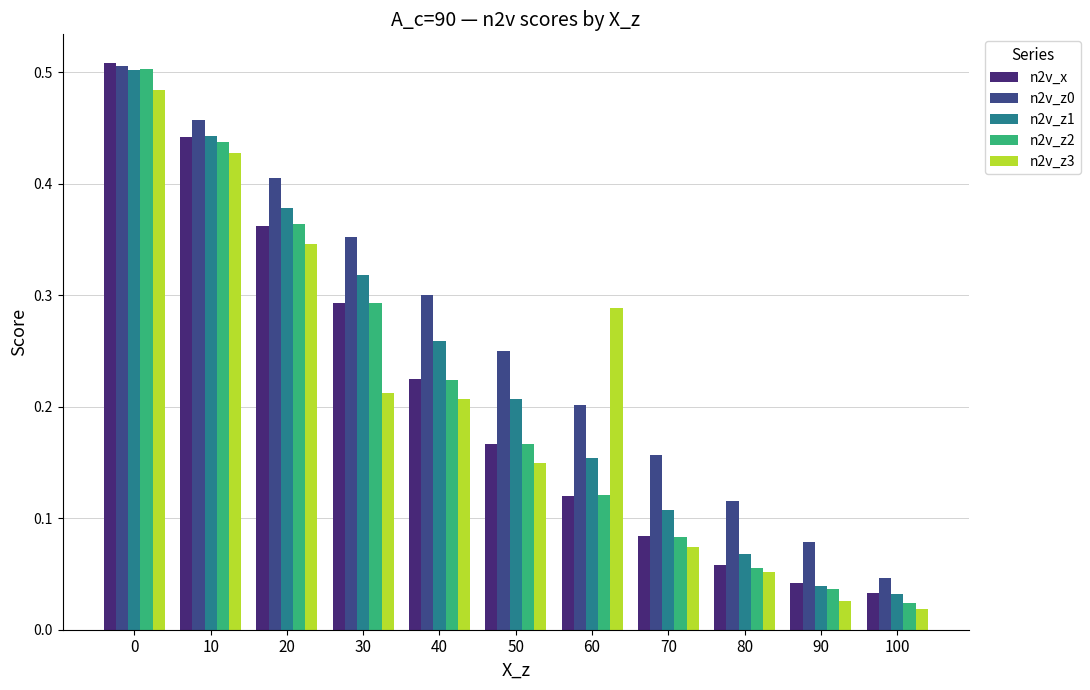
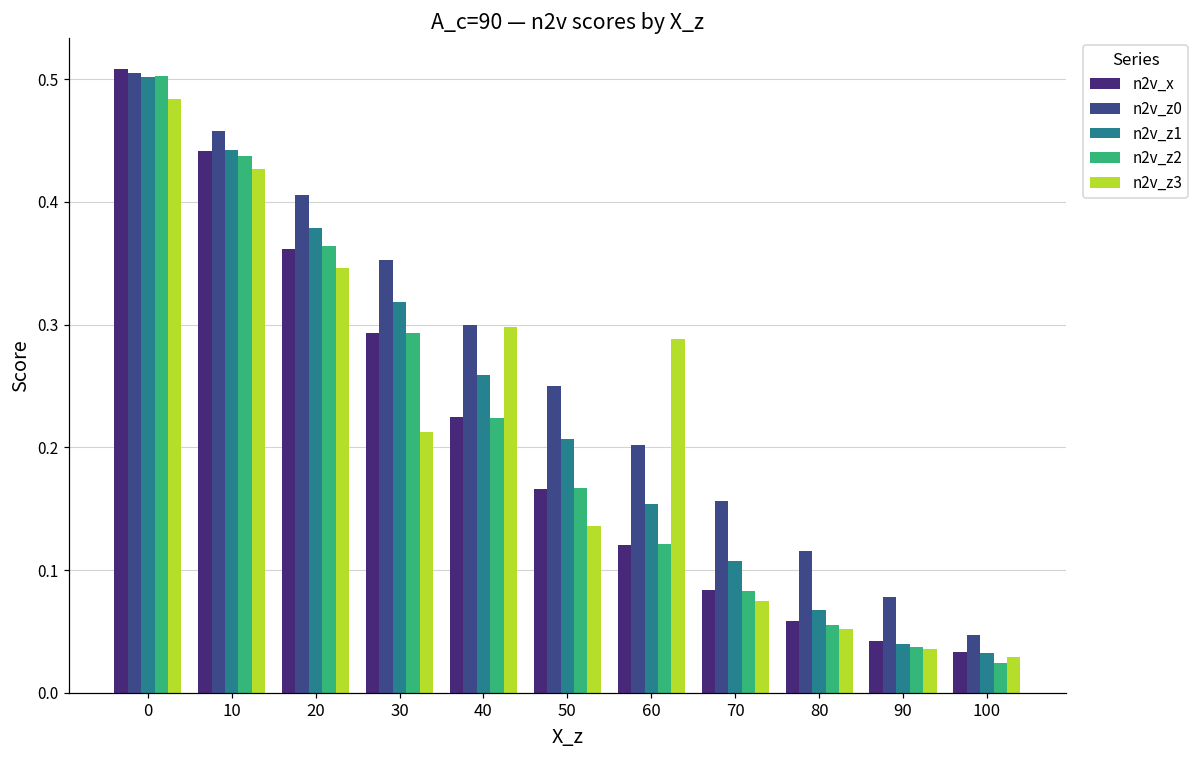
  {
    "n2v_z3": {
      "0": 0.484,
      "10": 0.427,
      "20": 0.346,
      "30": 0.212,
-     "40": 0.207,
-     "50": 0.149,
+     "40": 0.298,
+     "50": 0.136,
      "60": 0.289,
      "70": 0.075,
      "80": 0.052,
-     "90": 0.025,
-     "100": 0.019
+     "90": 0.036,
+     "100": 0.029
    }
  }
